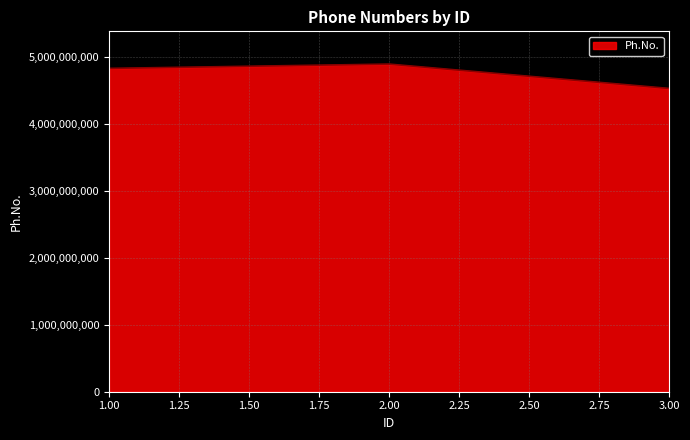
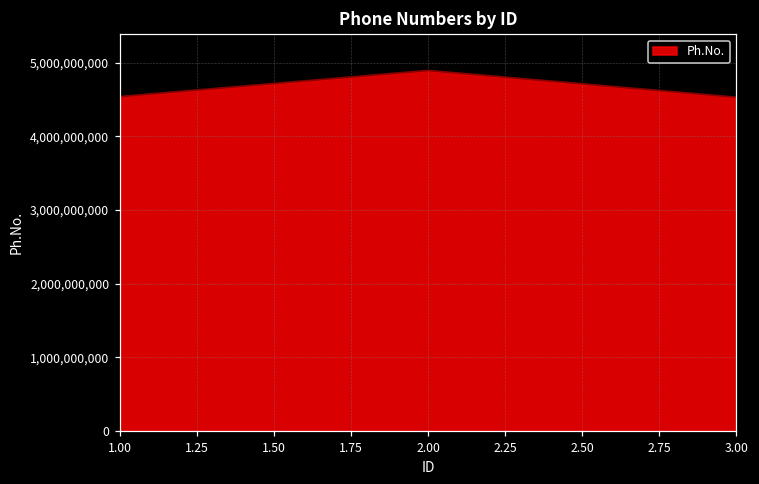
  {
-   "1.00": "4,800,000,000",
+   "1.00": "4,500,000,000",
    "2.00": "4,900,000,000",
    "3.00": "4,500,000,000"
  }
